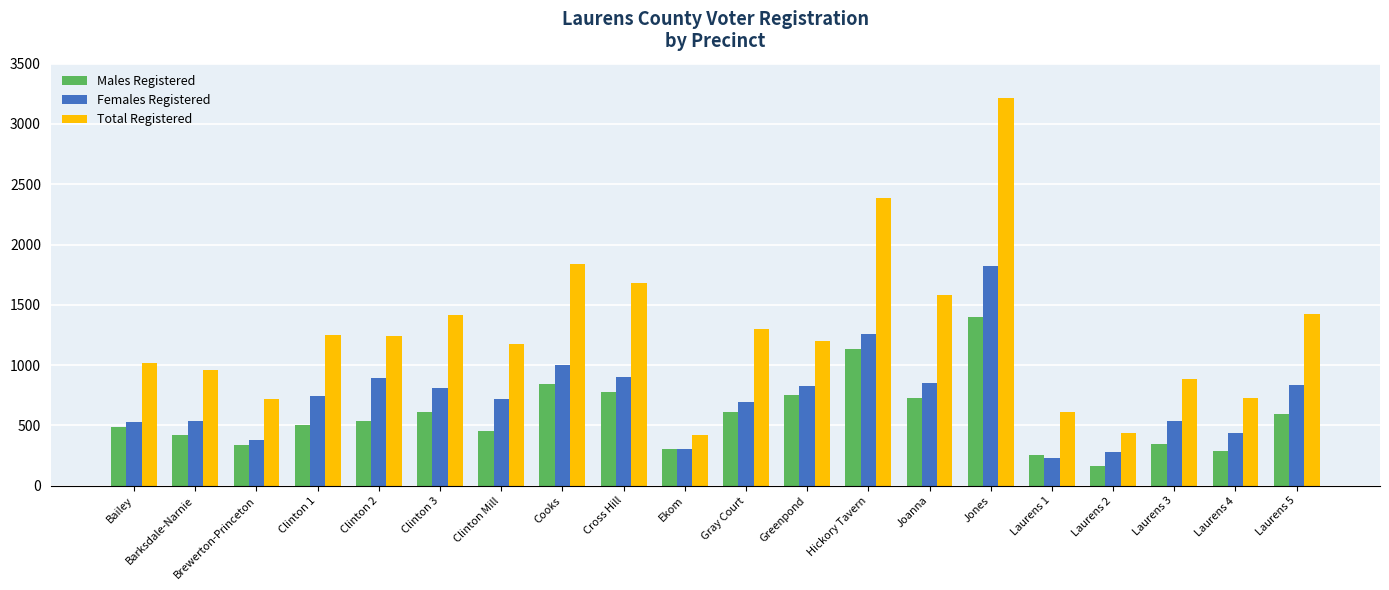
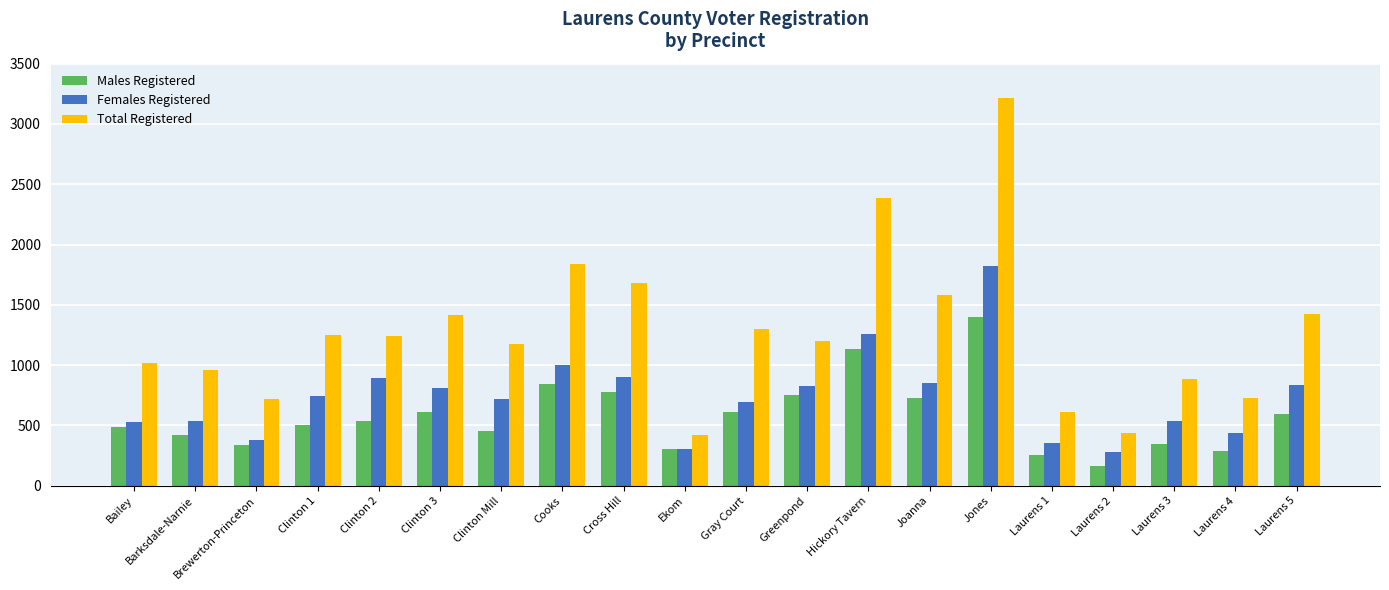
  {
    "Males Registered": {
      "Bailey": 480,
      "Barksdale-Narnie": 420,
      "Brewerton-Princeton": 340,
      "Clinton 1": 510,
      "Clinton 2": 540,
      "Clinton 3": 610,
      "Clinton Mill": 450,
      "Cooks": 840,
      "Cross Hill": 780,
      "Ekom": 310,
      "Gray Court": 610,
      "Greenpond": 750,
      "Hickory Tavern": 1140,
      "Joanna": 730,
      "Jones": 1400,
      "Laurens 1": 250,
      "Laurens 2": 170,
      "Laurens 3": 350,
      "Laurens 4": 290,
      "Laurens 5": 590
    },
    "Females Registered": {
      "Bailey": 530,
      "Barksdale-Narnie": 540,
      "Brewerton-Princeton": 380,
      "Clinton 1": 740,
      "Clinton 2": 890,
      "Clinton 3": 810,
      "Clinton Mill": 720,
      "Cooks": 1000,
      "Cross Hill": 900,
      "Ekom": 310,
      "Gray Court": 700,
      "Greenpond": 830,
      "Hickory Tavern": 1250,
      "Joanna": 850,
      "Jones": 1820,
-     "Laurens 1": 230,
+     "Laurens 1": 360,
      "Laurens 2": 280,
      "Laurens 3": 540,
      "Laurens 4": 430,
      "Laurens 5": 830
    },
    "Total Registered": {
      "Bailey": 1020,
      "Barksdale-Narnie": 960,
      "Brewerton-Princeton": 720,
      "Clinton 1": 1250,
      "Clinton 2": 1240,
      "Clinton 3": 1420,
      "Clinton Mill": 1170,
      "Cooks": 1840,
      "Cross Hill": 1680,
      "Ekom": 420,
      "Gray Court": 1300,
      "Greenpond": 1200,
      "Hickory Tavern": 2390,
      "Joanna": 1580,
      "Jones": 3220,
      "Laurens 1": 610,
      "Laurens 2": 440,
      "Laurens 3": 880,
      "Laurens 4": 730,
      "Laurens 5": 1430
    }
  }
